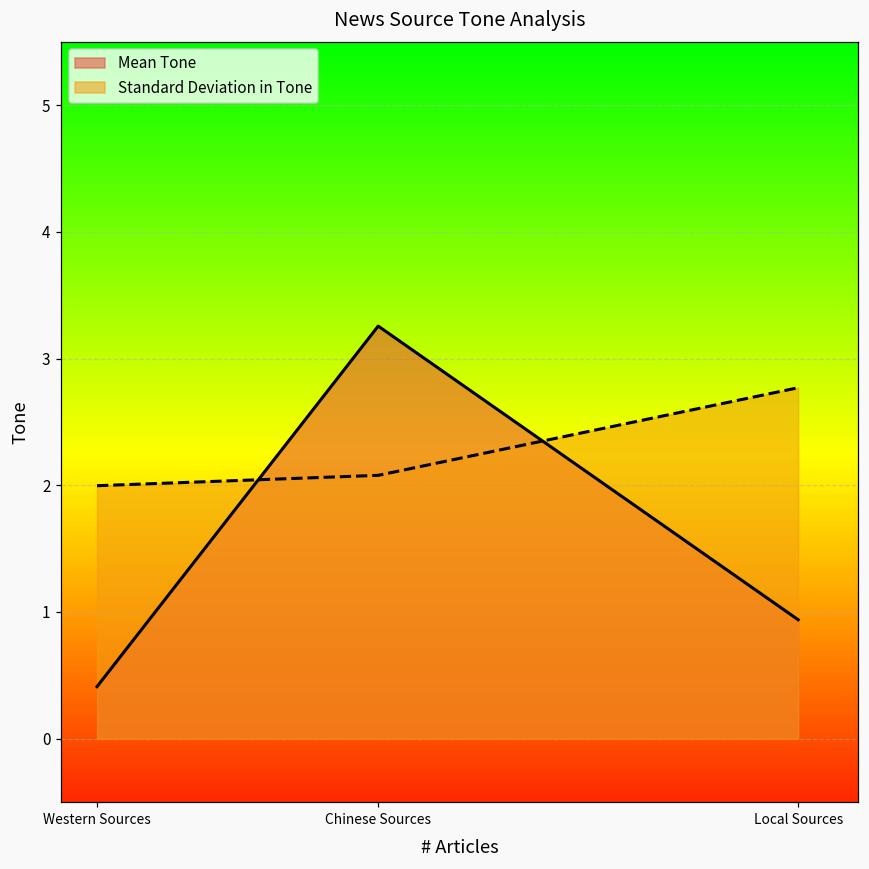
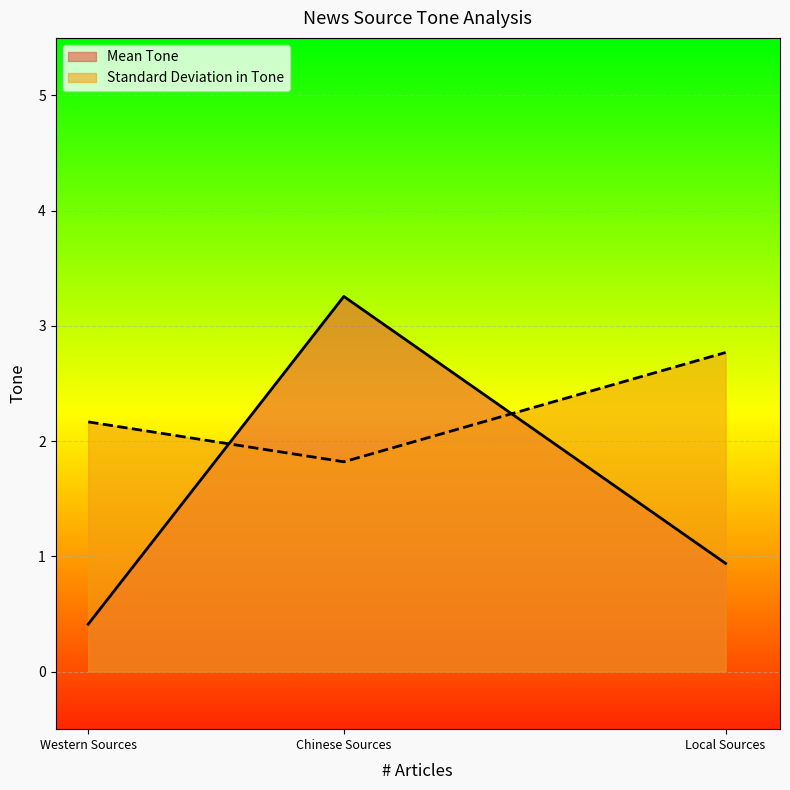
  {
    "Mean Tone": {
      "Western Sources": 0.41,
      "Chinese Sources": 3.26,
      "Local Sources": 0.94
    },
    "Standard Deviation in Tone": {
-     "Western Sources": 2.00,
-     "Chinese Sources": 2.08,
+     "Western Sources": 2.17,
+     "Chinese Sources": 1.82,
      "Local Sources": 2.77
    }
  }
